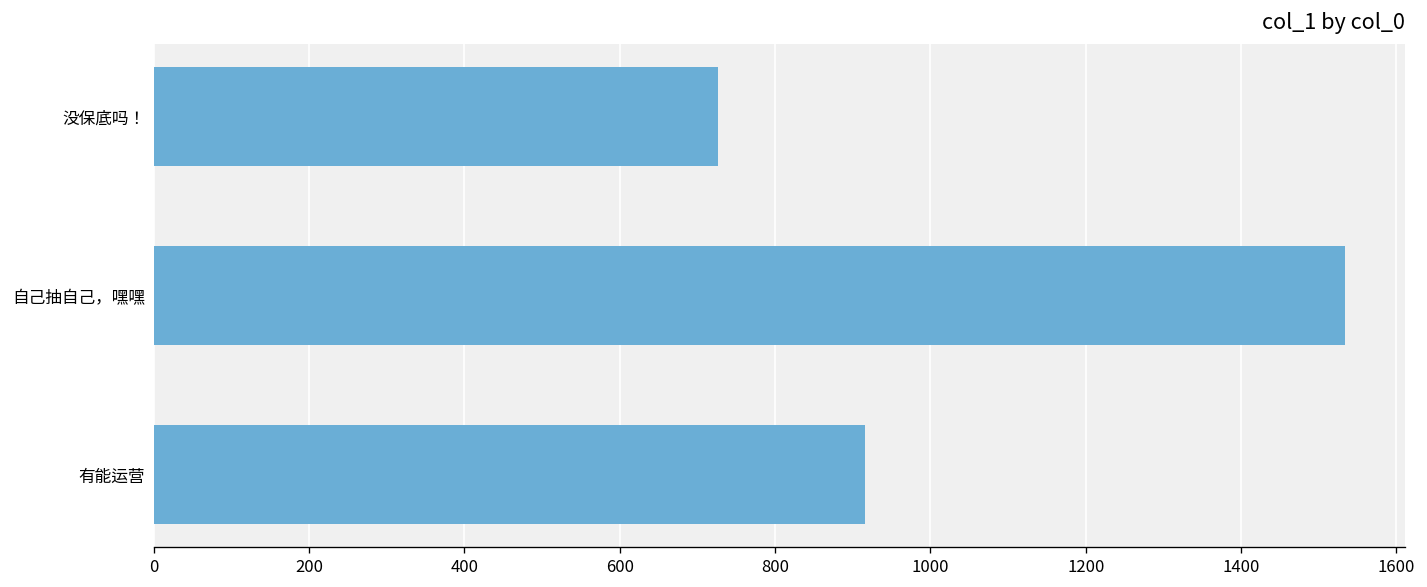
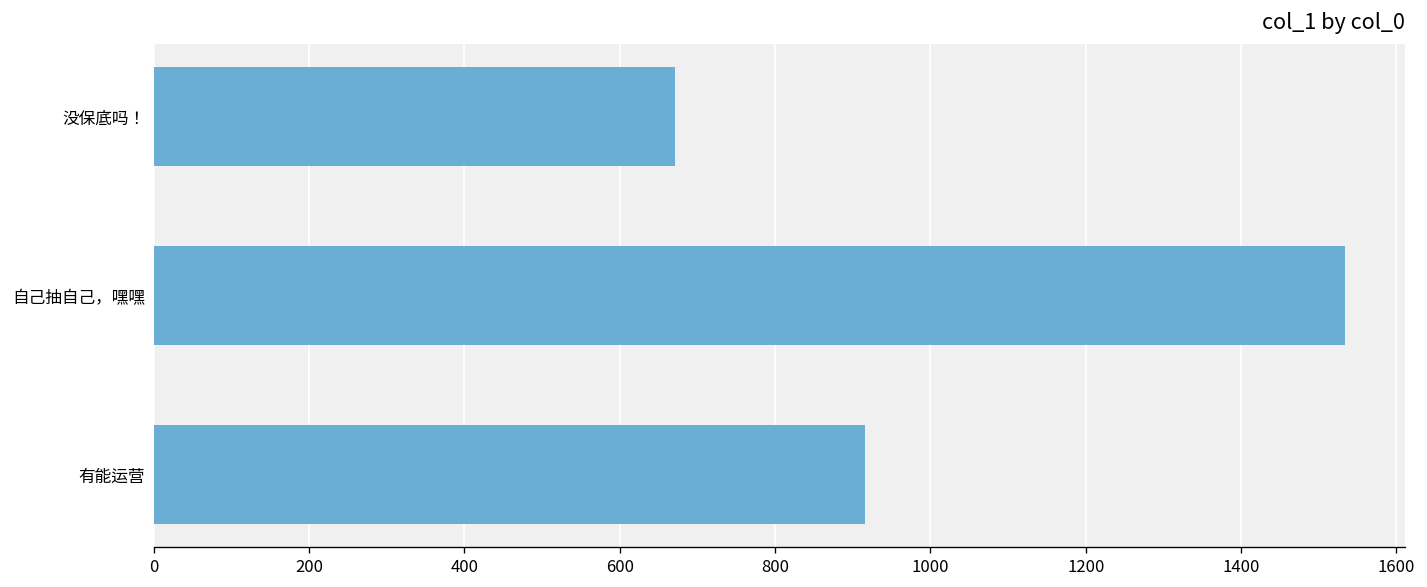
  {
-   "没保底吗！": 730,
+   "没保底吗！": 670,
    "自己抽自己，嘿嘿": 1530,
    "有能运营": 920
  }
